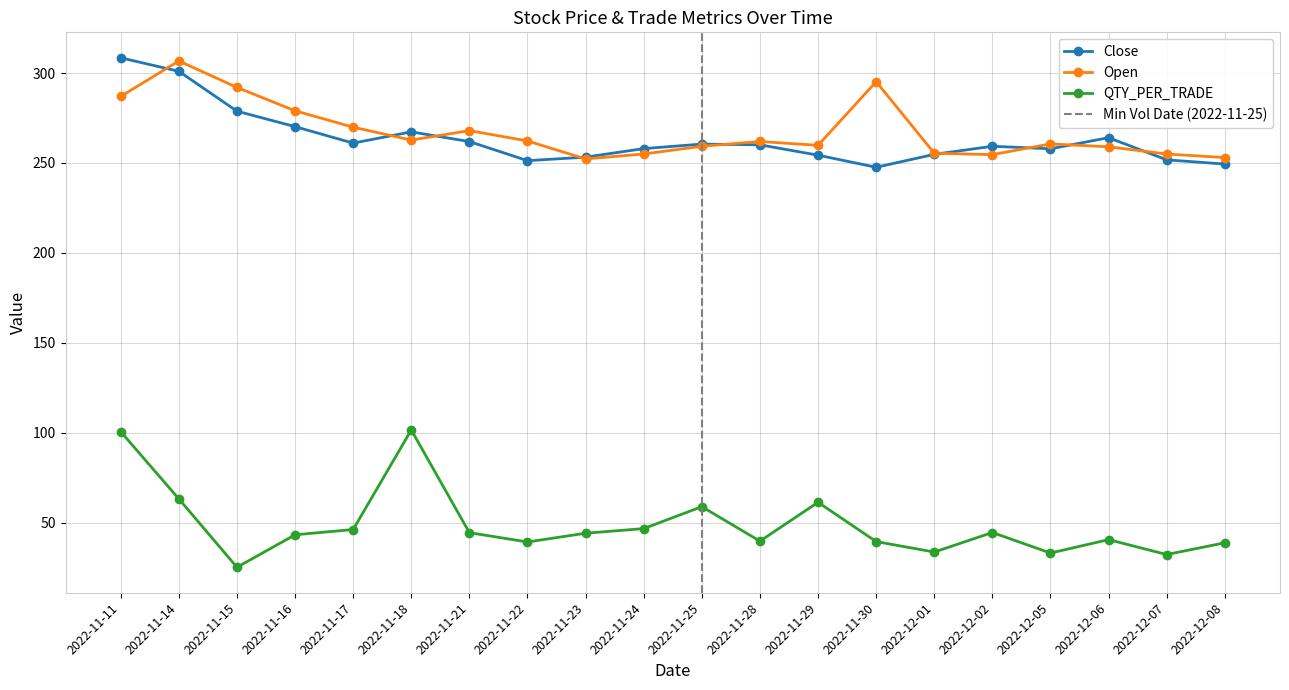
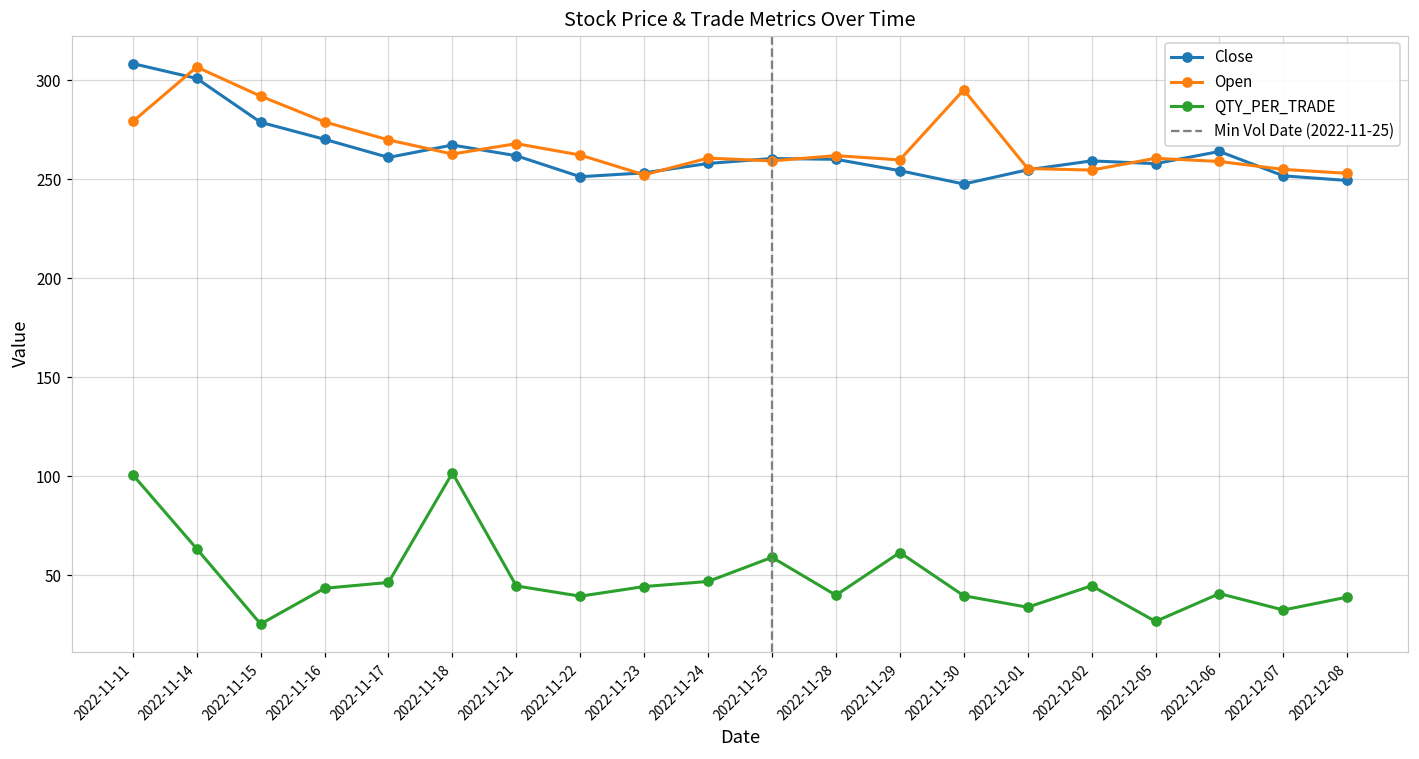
  {
    "Close": {
      "2022-11-11": 308,
      "2022-11-14": 301,
      "2022-11-15": 279,
      "2022-11-16": 270,
      "2022-11-17": 261,
      "2022-11-18": 267,
      "2022-11-21": 262,
      "2022-11-22": 251,
      "2022-11-24": 258,
      "2022-11-28": 260,
      "2022-11-29": 254,
      "2022-11-30": 248,
      "2022-12-02": 259,
      "2022-12-05": 258,
      "2022-12-06": 264,
      "2022-12-07": 252,
      "2022-12-08": 249
    },
    "Open": {
-     "2022-11-11": 287,
+     "2022-11-11": 279,
      "2022-11-14": 307,
      "2022-11-15": 292,
      "2022-11-16": 279,
      "2022-11-17": 270,
      "2022-11-18": 263,
      "2022-11-21": 268,
      "2022-11-22": 262,
-     "2022-11-24": 255,
+     "2022-11-24": 261,
      "2022-11-28": 262,
      "2022-11-29": 260,
      "2022-11-30": 295,
      "2022-12-02": 255,
      "2022-12-05": 261,
      "2022-12-06": 259,
      "2022-12-07": 255,
      "2022-12-08": 253
    },
    "QTY_PER_TRADE": {
      "2022-11-11": 101,
      "2022-11-14": 63,
      "2022-11-15": 25,
      "2022-11-16": 43,
      "2022-11-17": 46,
      "2022-11-18": 102,
      "2022-11-21": 45,
      "2022-11-22": 39,
      "2022-11-23": 44,
      "2022-11-24": 47,
      "2022-11-25": 59,
      "2022-11-28": 40,
      "2022-11-29": 61,
      "2022-11-30": 40,
      "2022-12-01": 34,
      "2022-12-02": 45,
-     "2022-12-05": 33,
+     "2022-12-05": 27,
      "2022-12-06": 41,
      "2022-12-07": 32,
      "2022-12-08": 39
    }
  }
